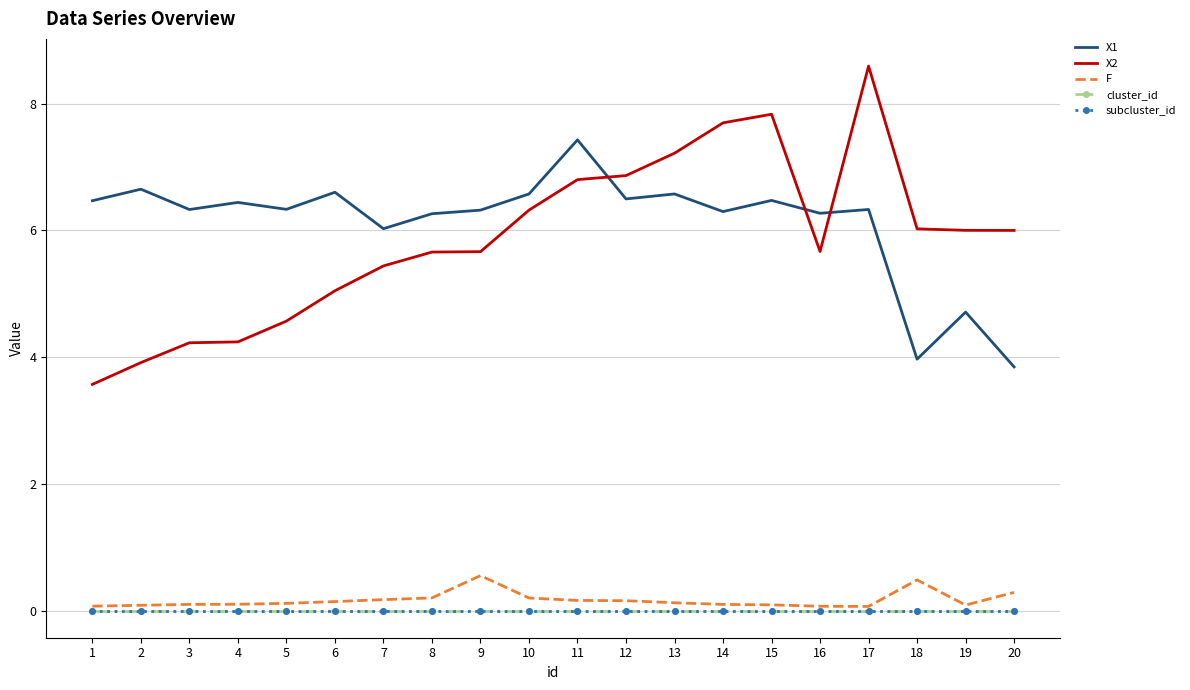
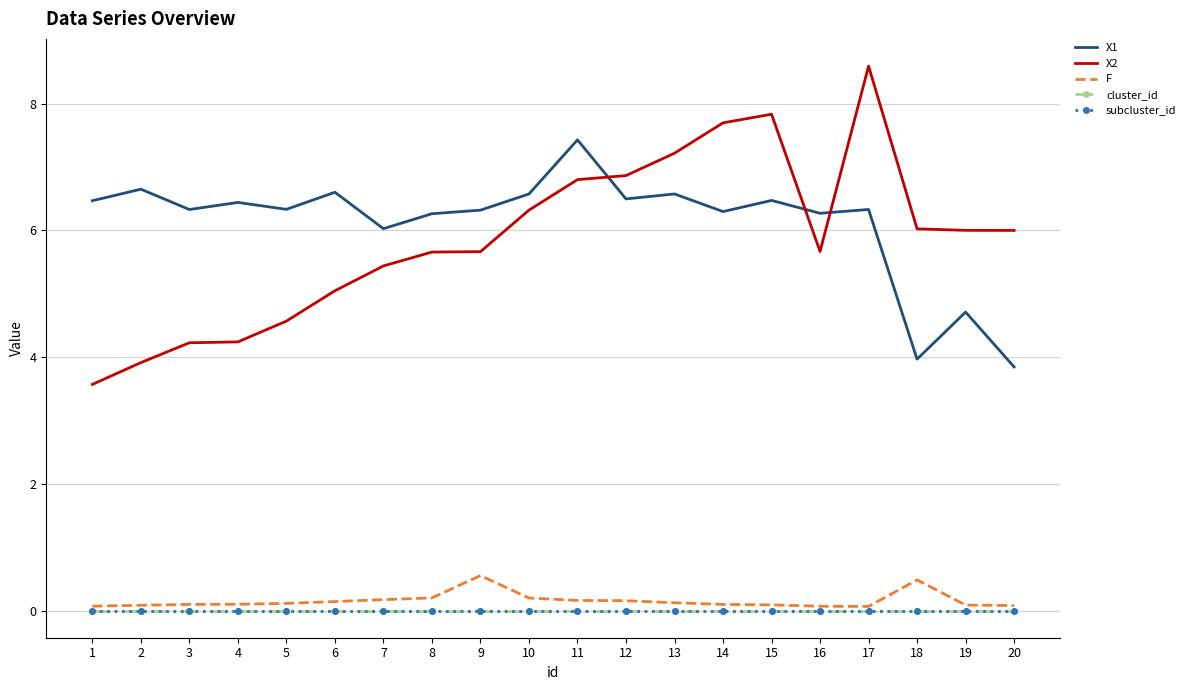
  {
    "X1": {
      "1": 6.5,
      "2": 6.7,
      "3": 6.3,
      "4": 6.4,
      "5": 6.3,
      "6": 6.6,
      "7": 6.0,
      "8": 6.3,
      "9": 6.3,
      "10": 6.6,
      "11": 7.4,
      "12": 6.5,
      "13": 6.6,
      "14": 6.3,
      "15": 6.5,
      "16": 6.3,
      "17": 6.3,
      "18": 4.0,
      "19": 4.7,
      "20": 3.8
    },
    "X2": {
      "1": 3.6,
      "2": 3.9,
      "3": 4.2,
      "4": 4.2,
      "5": 4.6,
      "6": 5.0,
      "7": 5.4,
      "8": 5.7,
      "9": 5.7,
      "10": 6.3,
      "11": 6.8,
      "12": 6.9,
      "13": 7.2,
      "14": 7.7,
      "15": 7.8,
      "16": 5.7,
      "17": 8.6,
      "18": 6.0,
      "19": 6.0,
      "20": 6.0
    },
    "F": {
      "1": 0.1,
      "2": 0.1,
      "3": 0.1,
      "4": 0.1,
      "5": 0.1,
      "6": 0.1,
      "7": 0.2,
      "8": 0.2,
      "9": 0.6,
      "10": 0.2,
      "11": 0.2,
      "12": 0.2,
      "13": 0.1,
      "14": 0.1,
      "15": 0.1,
      "16": 0.1,
      "17": 0.1,
      "18": 0.5,
      "19": 0.1,
-     "20": 0.3
+     "20": 0.1
    },
    "subcluster_id": {
      "1": 0.0,
      "2": 0.0,
      "3": 0.0,
      "4": 0.0,
      "5": 0.0,
      "6": 0.0,
      "7": 0.0,
      "8": 0.0,
      "9": 0.0,
      "10": 0.0,
      "11": 0.0,
      "12": 0.0,
      "13": 0.0,
      "14": 0.0,
      "15": 0.0,
      "16": 0.0,
      "17": 0.0,
      "18": 0.0,
      "19": 0.0,
      "20": 0.0
    }
  }
